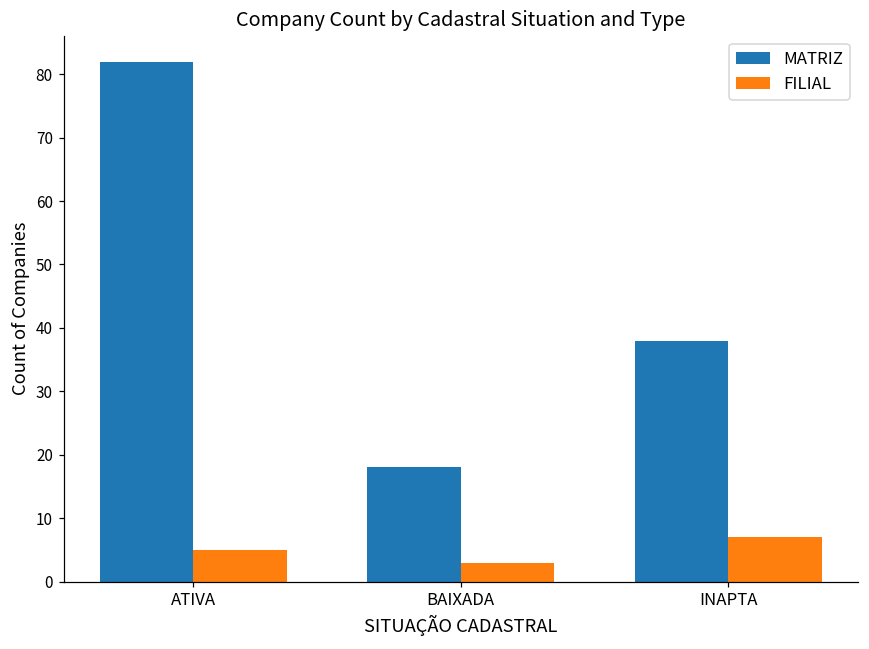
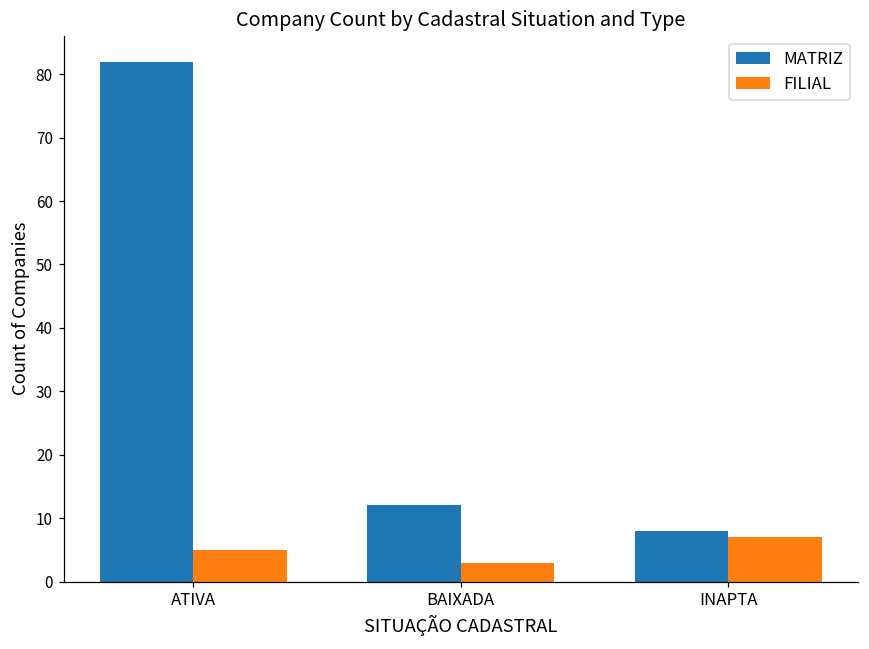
  {
    "MATRIZ": {
      "ATIVA": 82,
-     "BAIXADA": 18,
-     "INAPTA": 38
+     "BAIXADA": 12,
+     "INAPTA": 8
    },
    "FILIAL": {
      "ATIVA": 5,
      "BAIXADA": 3,
      "INAPTA": 7
    }
  }
